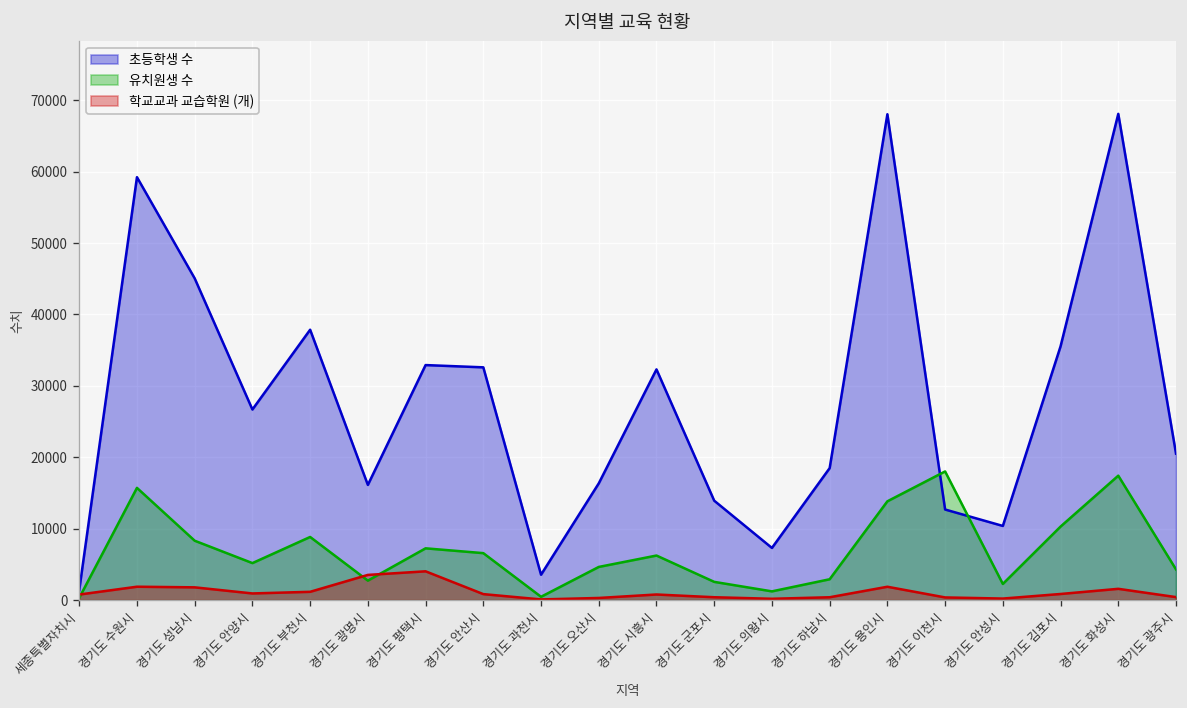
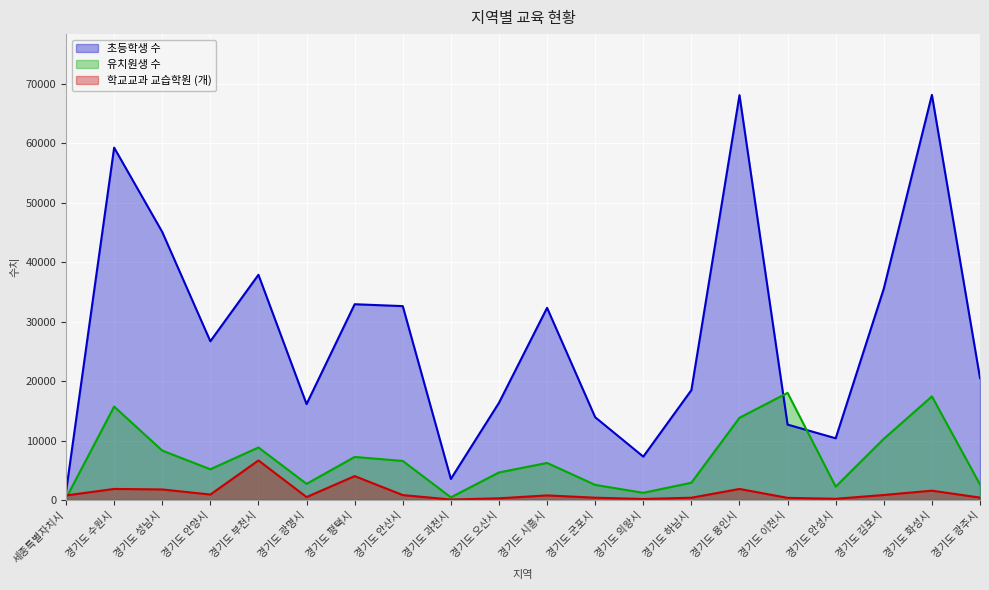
  {
    "초등학생 수": {
      "세종특별자치시": 1000,
      "경기도 수원시": 59000,
      "경기도 성남시": 45000,
      "경기도 안양시": 27000,
      "경기도 부천시": 38000,
      "경기도 광명시": 16000,
      "경기도 평택시": 33000,
      "경기도 안산시": 33000,
      "경기도 과천시": 4000,
      "경기도 오산시": 16000,
      "경기도 시흥시": 32000,
      "경기도 군포시": 14000,
      "경기도 의왕시": 7000,
      "경기도 하남시": 18000,
      "경기도 용인시": 68000,
      "경기도 이천시": 13000,
      "경기도 안성시": 10000,
      "경기도 김포시": 36000,
      "경기도 화성시": 68000,
      "경기도 광주시": 21000
    },
    "유치원생 수": {
      "세종특별자치시": 0,
      "경기도 수원시": 16000,
      "경기도 성남시": 8000,
      "경기도 안양시": 5000,
      "경기도 부천시": 9000,
      "경기도 광명시": 3000,
      "경기도 평택시": 7000,
      "경기도 안산시": 7000,
      "경기도 오산시": 5000,
      "경기도 시흥시": 6000,
      "경기도 군포시": 3000,
      "경기도 의왕시": 1000,
      "경기도 하남시": 3000,
      "경기도 용인시": 14000,
      "경기도 이천시": 18000,
      "경기도 안성시": 2000,
      "경기도 김포시": 10000,
      "경기도 화성시": 17000,
-     "경기도 광주시": 4000
+     "경기도 광주시": 3000
    },
    "학교교과 교습학원 (개)": {
      "세종특별자치시": 1000,
      "경기도 수원시": 2000,
      "경기도 성남시": 2000,
      "경기도 안양시": 1000,
-     "경기도 부천시": 1000,
-     "경기도 광명시": 4000,
+     "경기도 부천시": 7000,
+     "경기도 광명시": 0,
      "경기도 평택시": 4000,
      "경기도 안산시": 1000,
      "경기도 오산시": 0,
      "경기도 시흥시": 1000,
      "경기도 군포시": 0,
      "경기도 의왕시": 0,
      "경기도 하남시": 0,
      "경기도 용인시": 2000,
      "경기도 이천시": 0,
      "경기도 안성시": 0,
      "경기도 김포시": 1000,
      "경기도 화성시": 2000,
      "경기도 광주시": 0
    }
  }
